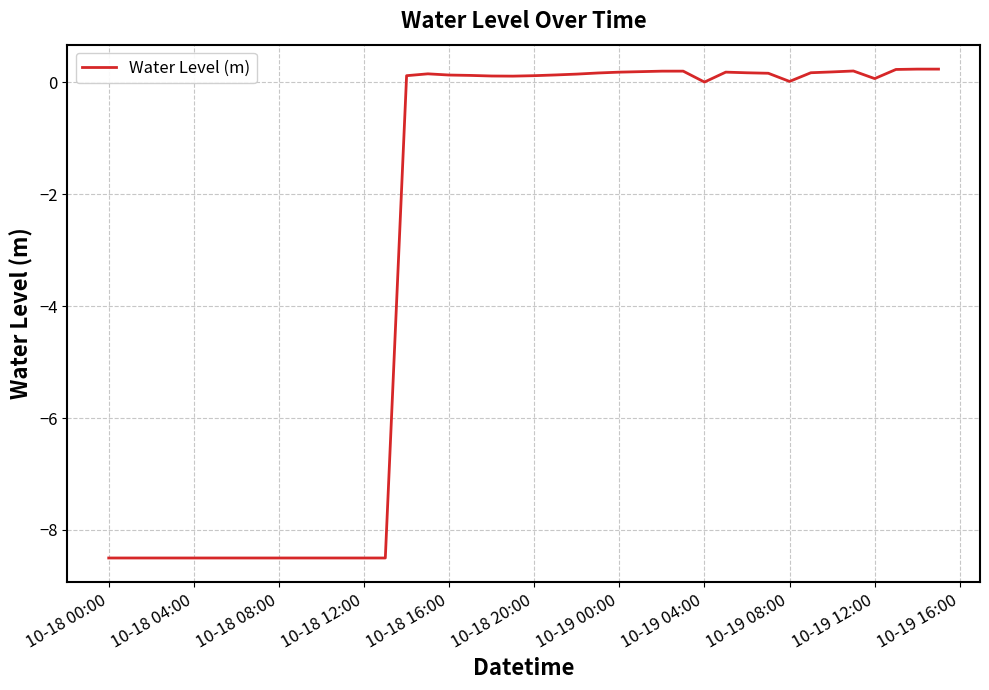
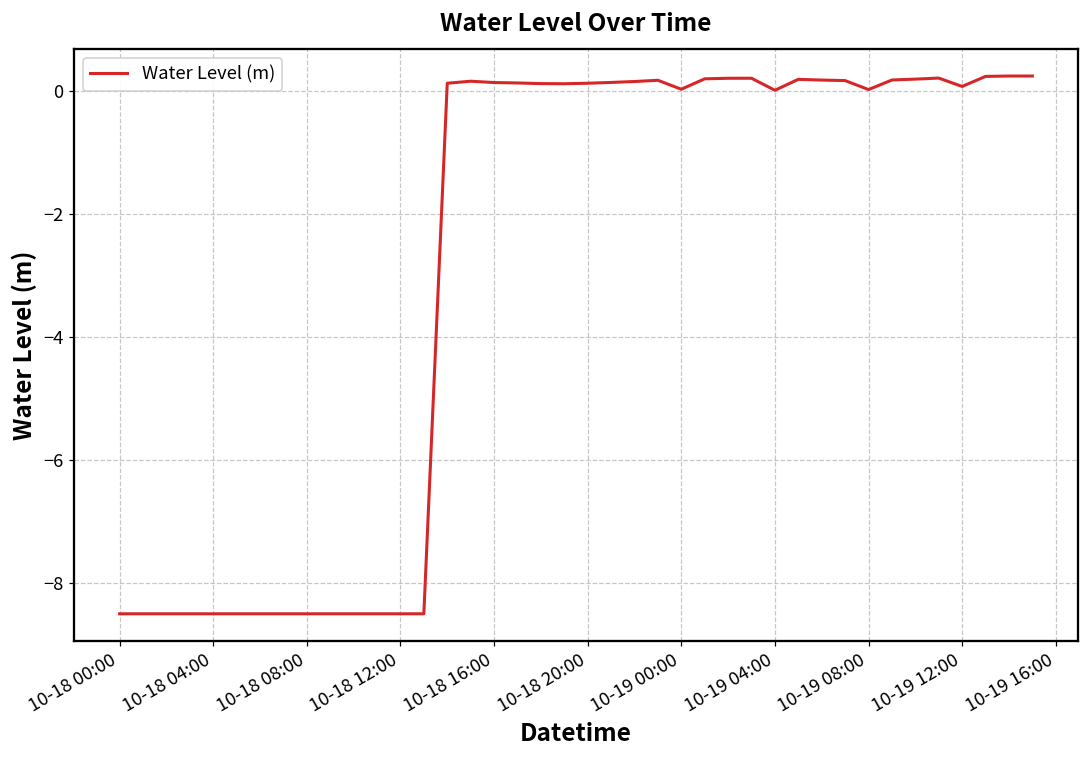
  {
    "10-18 00:00": -8.5,
    "10-18 04:00": -8.5,
    "10-18 08:00": -8.5,
    "10-18 12:00": -8.5,
    "10-18 16:00": 0.1,
    "10-18 20:00": 0.1,
-   "10-19 00:00": 0.2,
+   "10-19 00:00": 0.0,
    "10-19 04:00": 0.0,
    "10-19 08:00": 0.0,
    "10-19 12:00": 0.1
  }
